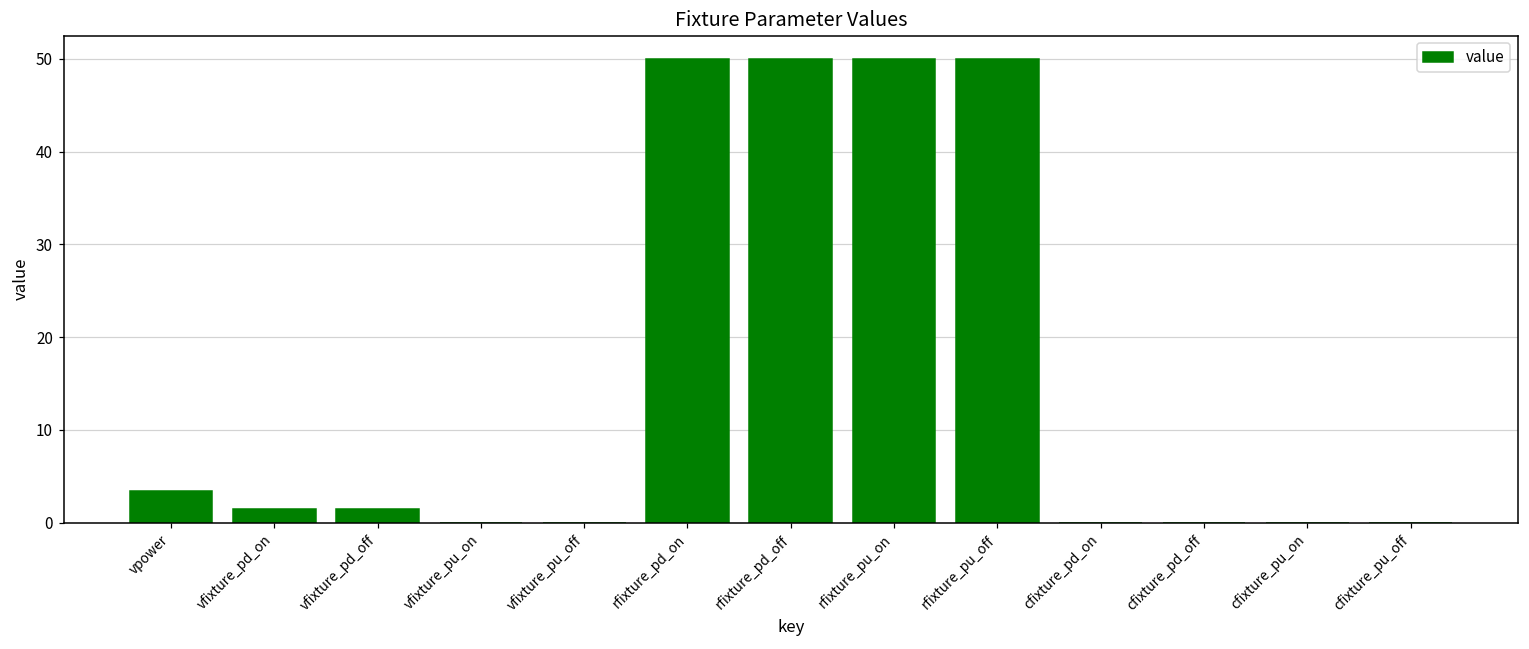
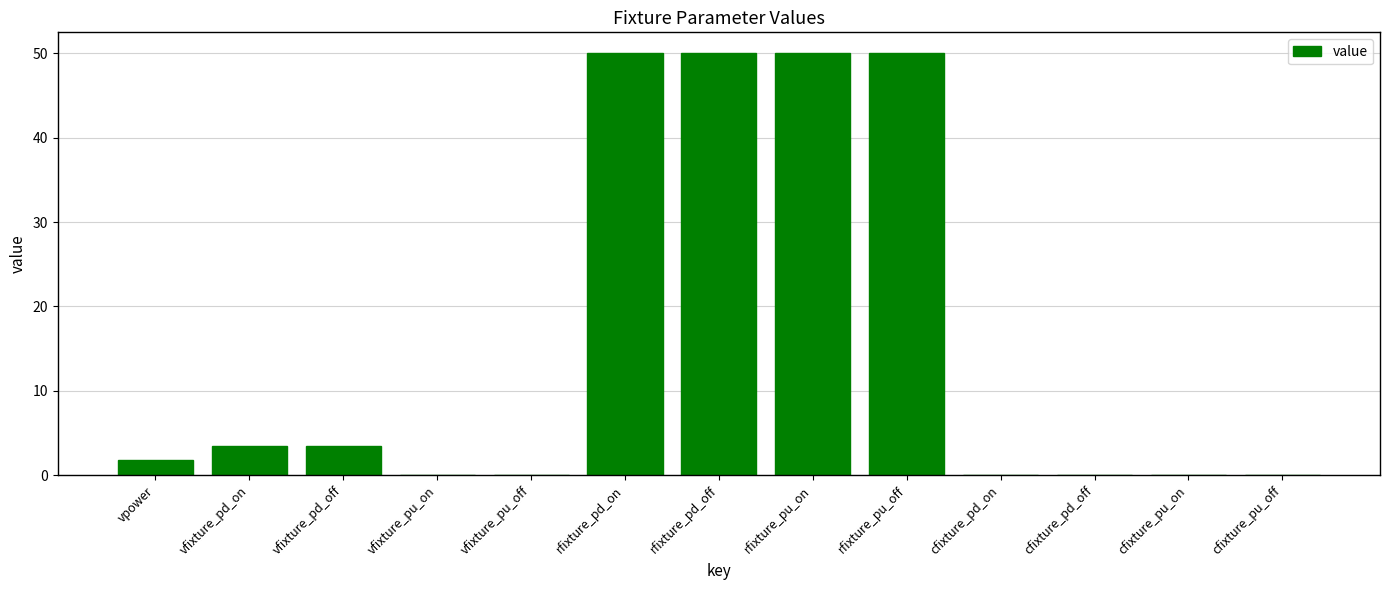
  {
-   "vpower": 3,
-   "vfixture_pd_on": 2,
-   "vfixture_pd_off": 1,
+   "vpower": 2,
+   "vfixture_pd_on": 3,
+   "vfixture_pd_off": 3,
    "vfixture_pu_on": 0,
    "vfixture_pu_off": 0,
    "rfixture_pd_on": 50,
    "rfixture_pd_off": 50,
    "rfixture_pu_on": 50,
    "rfixture_pu_off": 50,
    "cfixture_pd_on": 0,
    "cfixture_pd_off": 0,
    "cfixture_pu_on": 0,
    "cfixture_pu_off": 0
  }
